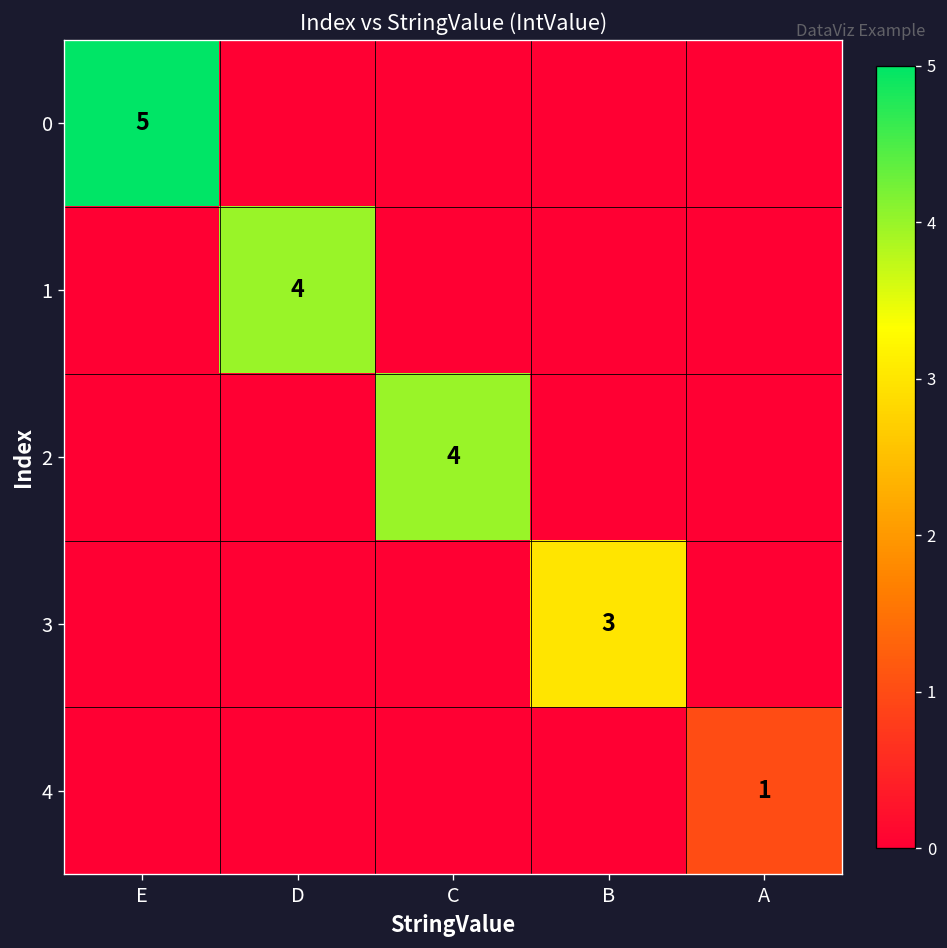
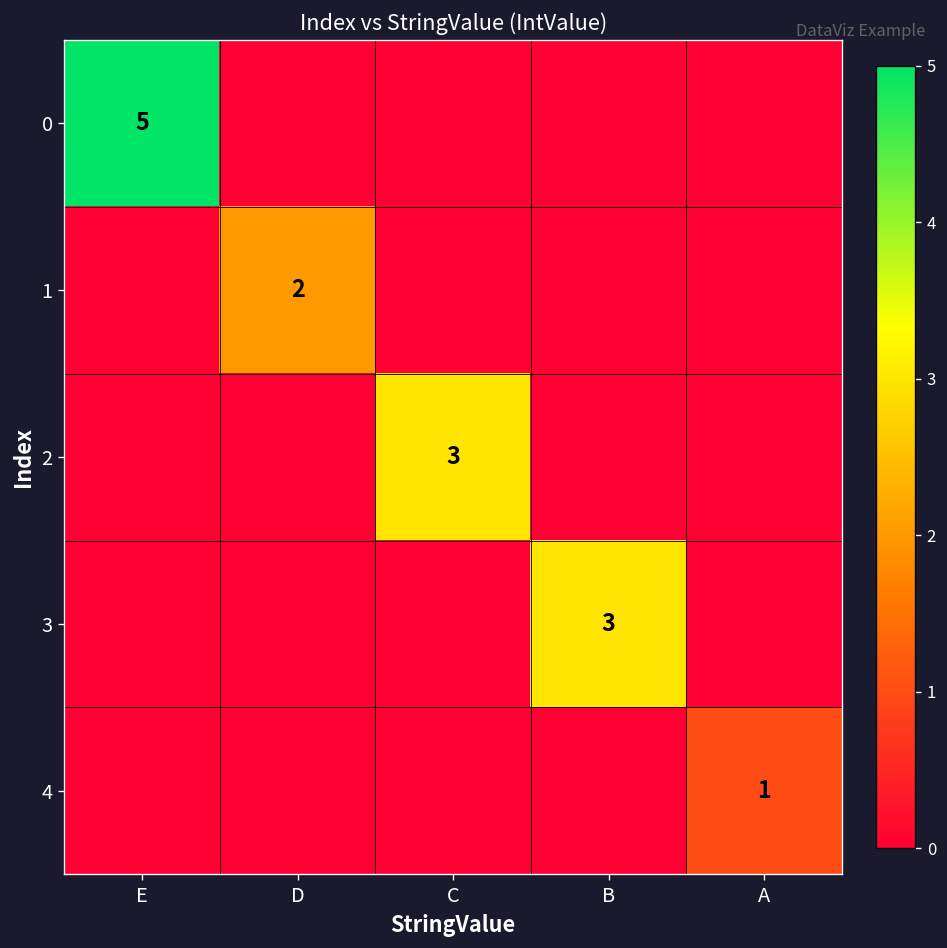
  {
    "0": {
      "E": 5
    },
    "1": {
-     "D": 4
+     "D": 2
    },
    "2": {
-     "C": 4
+     "C": 3
    },
    "3": {
      "B": 3
    },
    "4": {
      "A": 1
    }
  }
